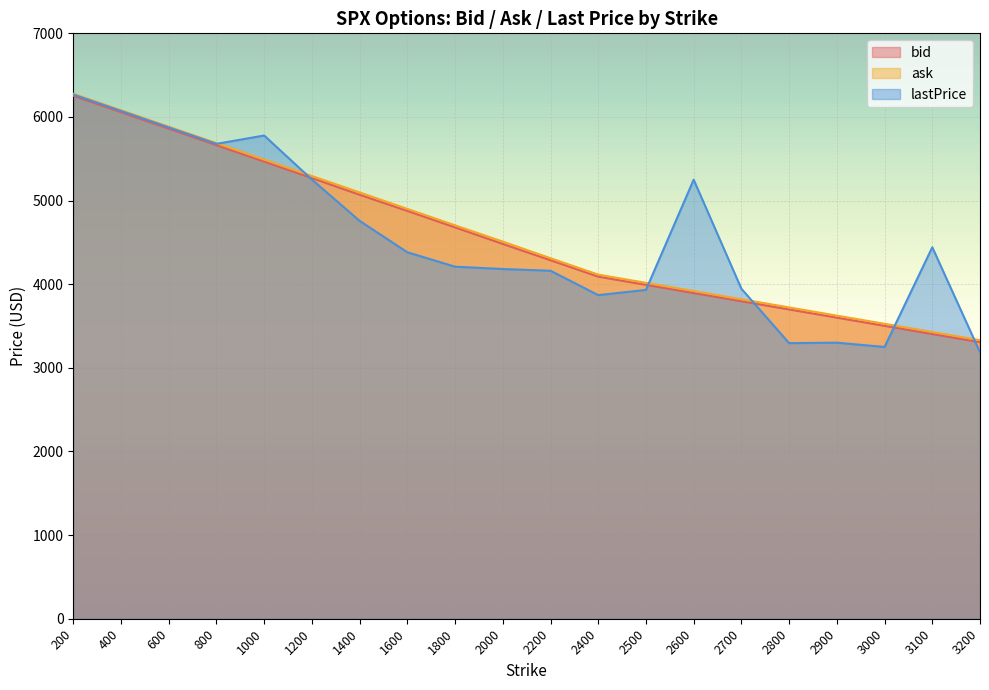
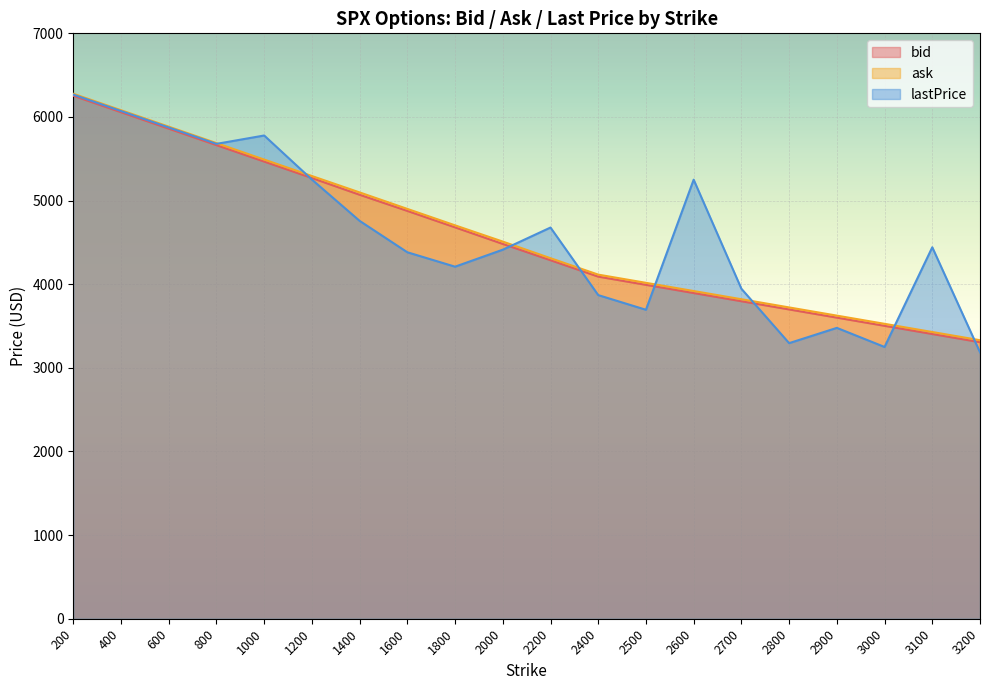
  {
    "lastPrice": {
      "1000": 5800,
      "1400": 4800,
      "1600": 4400,
      "1800": 4200,
-     "2000": 4200,
-     "2200": 4200,
+     "2000": 4400,
+     "2200": 4700,
      "2400": 3900,
-     "2500": 3900,
+     "2500": 3700,
      "2600": 5200,
      "2700": 3900,
      "2800": 3300,
-     "2900": 3300,
+     "2900": 3500,
      "3000": 3200,
      "3100": 4400,
      "3200": 3200
    }
  }
